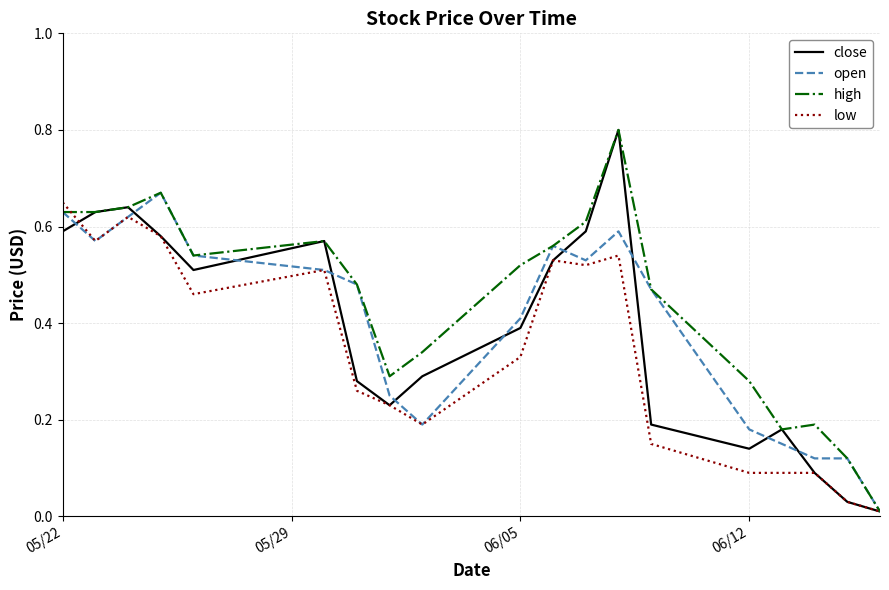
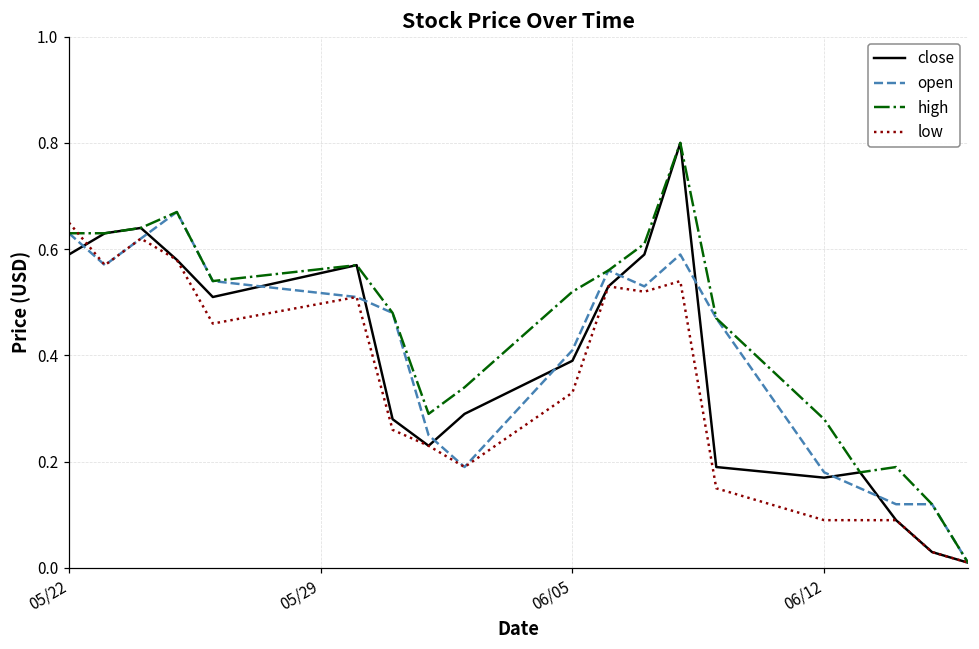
  {
    "close": {
      "05/22": 0.59,
      "06/05": 0.39,
-     "06/12": 0.14
+     "06/12": 0.17
    },
    "open": {
      "06/05": 0.41,
      "06/12": 0.18
    },
    "high": {
      "06/05": 0.52,
      "06/12": 0.28
    },
    "low": {
      "05/22": 0.65,
      "06/05": 0.33,
      "06/12": 0.09
    }
  }
